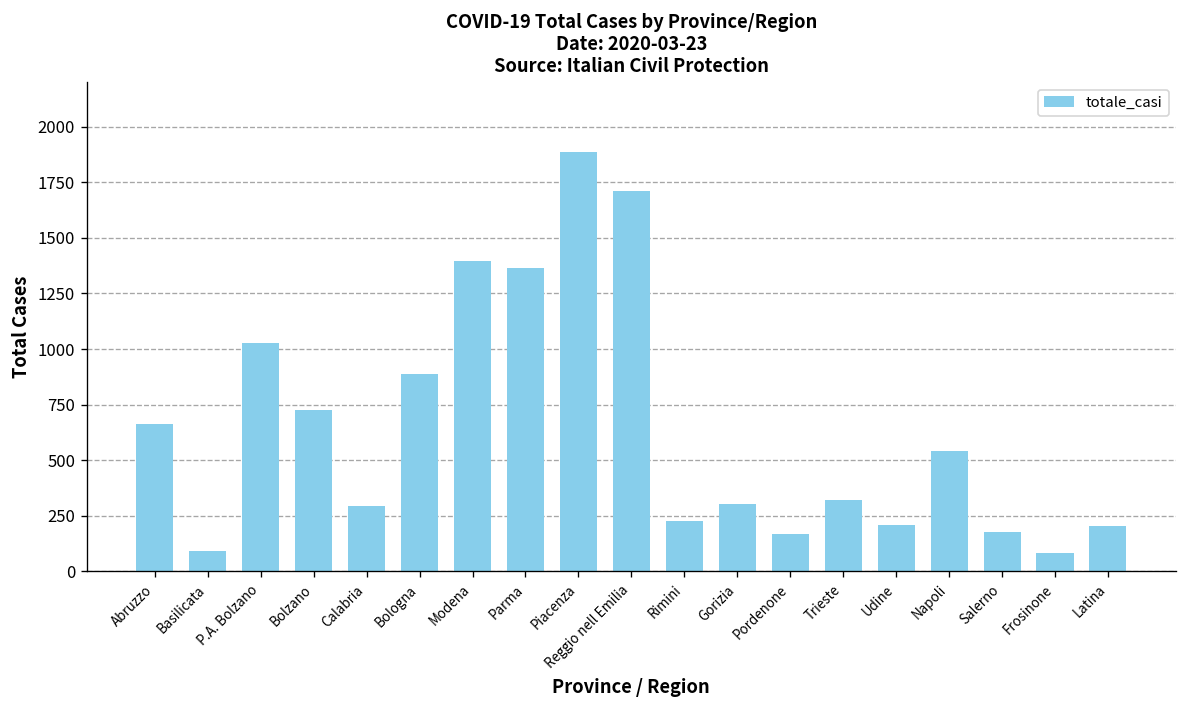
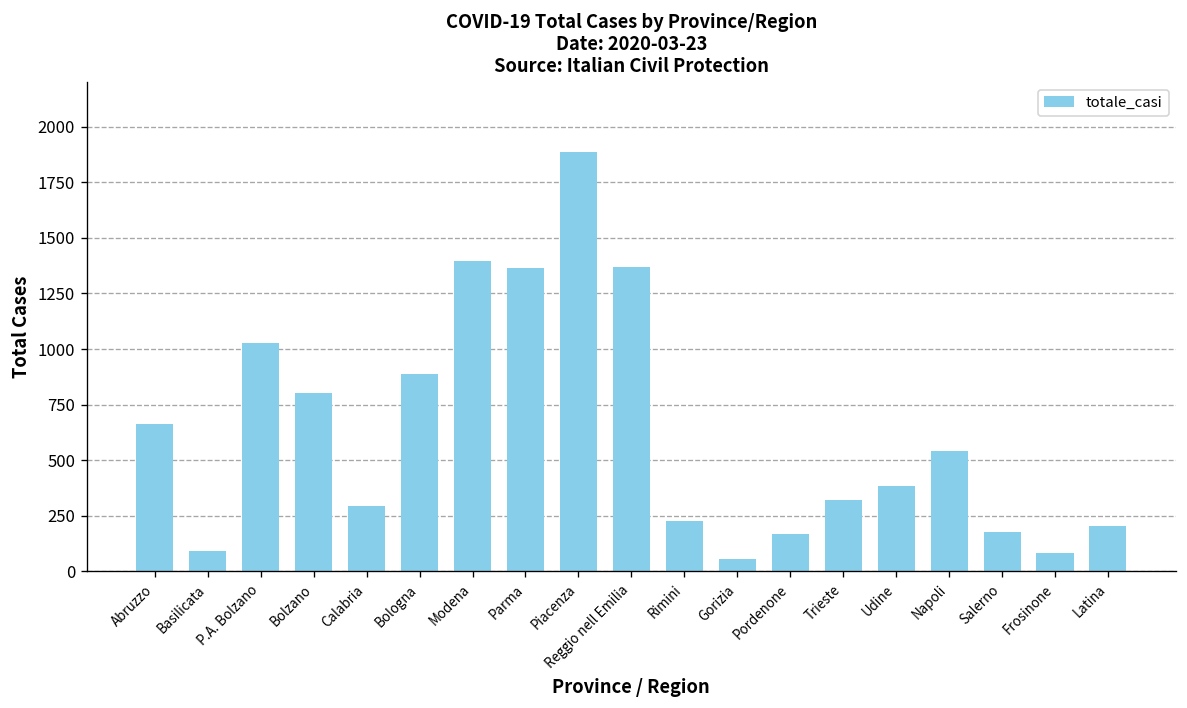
  {
    "Abruzzo": 660,
    "Basilicata": 90,
    "P.A. Bolzano": 1030,
-   "Bolzano": 720,
+   "Bolzano": 800,
    "Calabria": 290,
    "Bologna": 890,
    "Modena": 1400,
    "Parma": 1360,
    "Piacenza": 1890,
-   "Reggio nell Emilia": 1710,
+   "Reggio nell Emilia": 1370,
    "Rimini": 230,
-   "Gorizia": 300,
+   "Gorizia": 60,
    "Pordenone": 170,
    "Trieste": 320,
-   "Udine": 210,
+   "Udine": 390,
    "Napoli": 540,
    "Salerno": 180,
    "Frosinone": 80,
    "Latina": 210
  }
